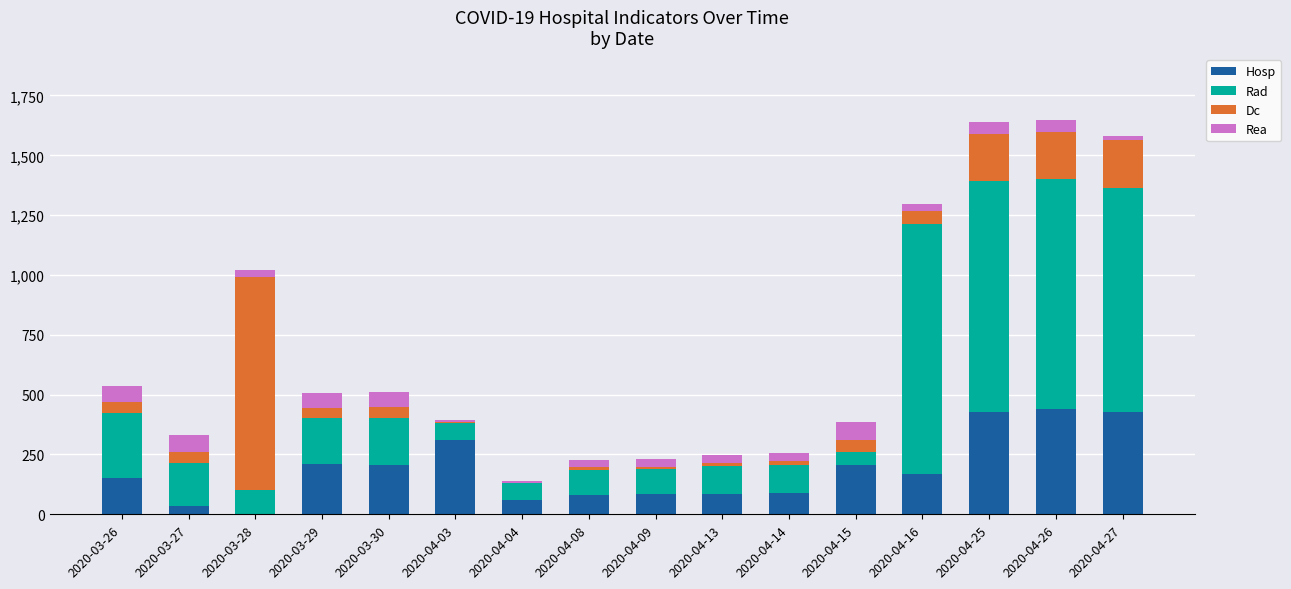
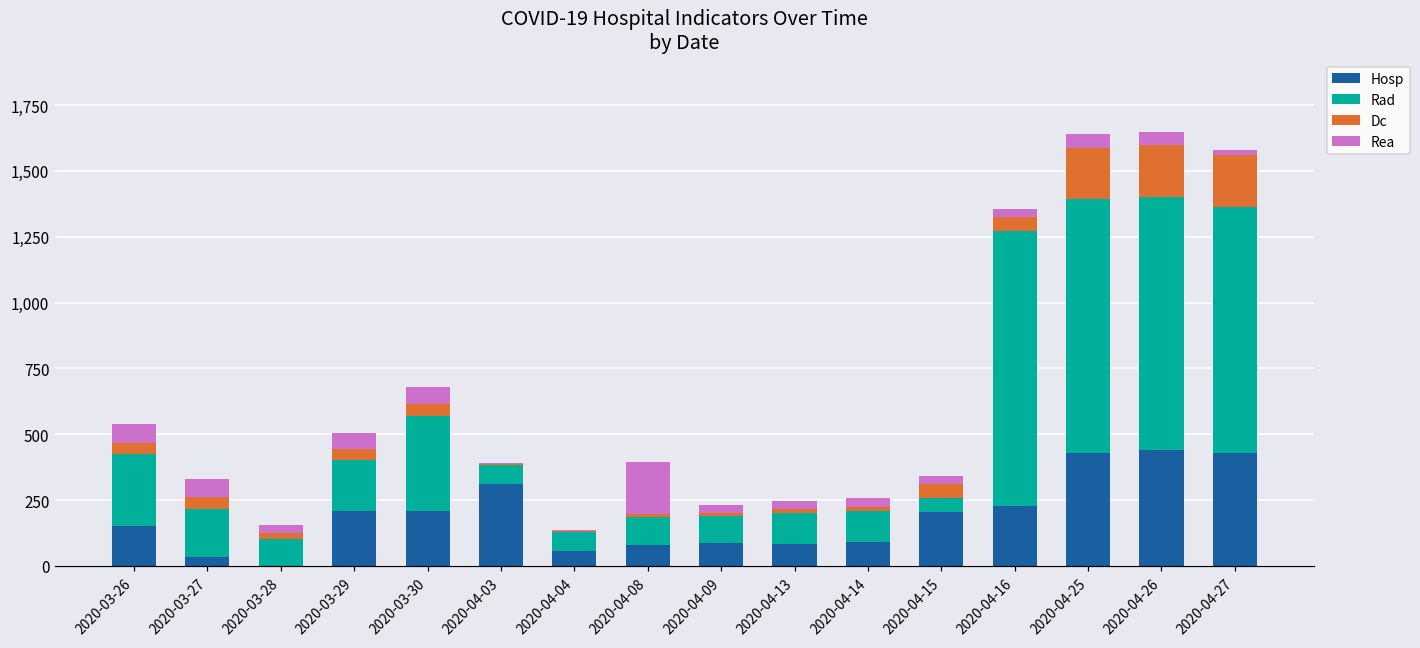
  {
    "Hosp": {
      "2020-03-26": "150",
      "2020-03-27": "30",
      "2020-03-28": "0",
      "2020-03-29": "210",
      "2020-03-30": "210",
      "2020-04-03": "310",
      "2020-04-04": "60",
      "2020-04-08": "80",
      "2020-04-09": "90",
      "2020-04-13": "80",
      "2020-04-14": "90",
      "2020-04-15": "200",
-     "2020-04-16": "170",
+     "2020-04-16": "230",
      "2020-04-25": "430",
      "2020-04-26": "440",
      "2020-04-27": "430"
    },
    "Rad": {
      "2020-03-26": "270",
      "2020-03-27": "180",
      "2020-03-28": "100",
      "2020-03-29": "190",
-     "2020-03-30": "200",
+     "2020-03-30": "360",
      "2020-04-03": "70",
      "2020-04-04": "70",
      "2020-04-08": "110",
      "2020-04-09": "100",
      "2020-04-13": "120",
      "2020-04-14": "120",
      "2020-04-15": "60",
      "2020-04-16": "1,050",
      "2020-04-25": "960",
      "2020-04-26": "960",
      "2020-04-27": "940"
    },
    "Dc": {
      "2020-03-26": "50",
      "2020-03-27": "50",
-     "2020-03-28": "890",
+     "2020-03-28": "20",
      "2020-03-29": "40",
      "2020-03-30": "40",
      "2020-04-13": "10",
      "2020-04-14": "20",
      "2020-04-15": "50",
      "2020-04-16": "50",
      "2020-04-25": "200",
      "2020-04-26": "200",
      "2020-04-27": "200"
    },
    "Rea": {
      "2020-03-26": "70",
      "2020-03-27": "70",
      "2020-03-28": "30",
      "2020-03-29": "60",
      "2020-03-30": "60",
-     "2020-04-08": "30",
+     "2020-04-08": "200",
      "2020-04-09": "30",
      "2020-04-13": "30",
      "2020-04-14": "40",
-     "2020-04-15": "70",
+     "2020-04-15": "30",
      "2020-04-16": "30",
      "2020-04-25": "50",
      "2020-04-26": "50",
      "2020-04-27": "20"
    }
  }
